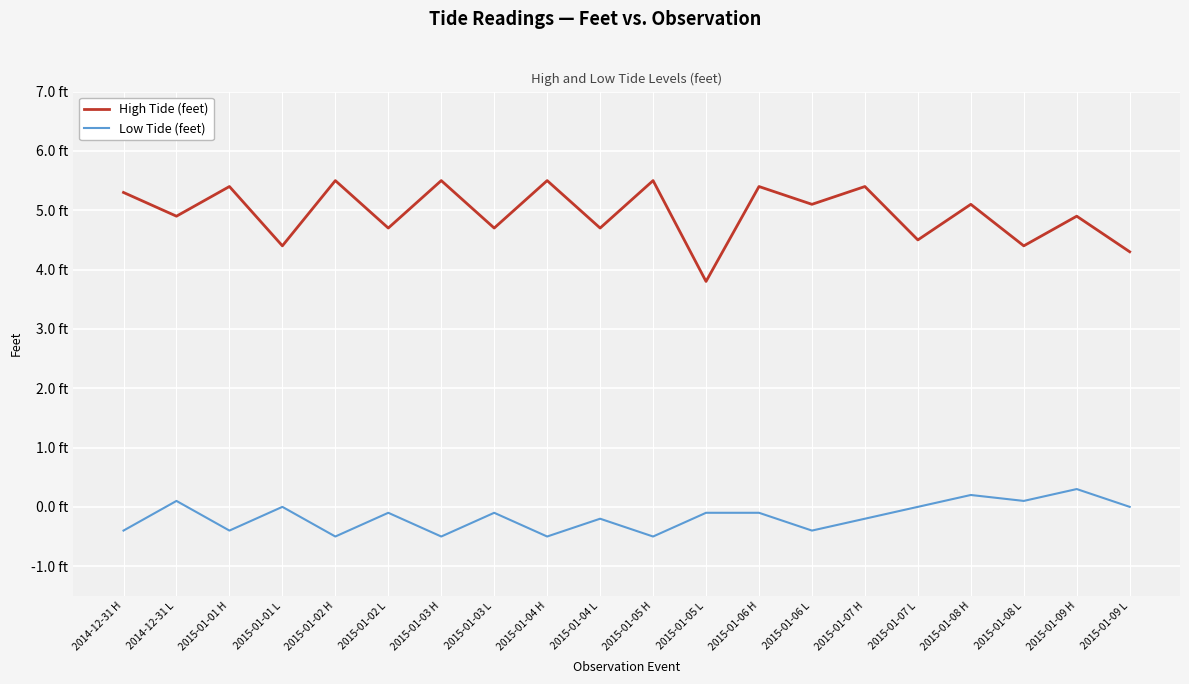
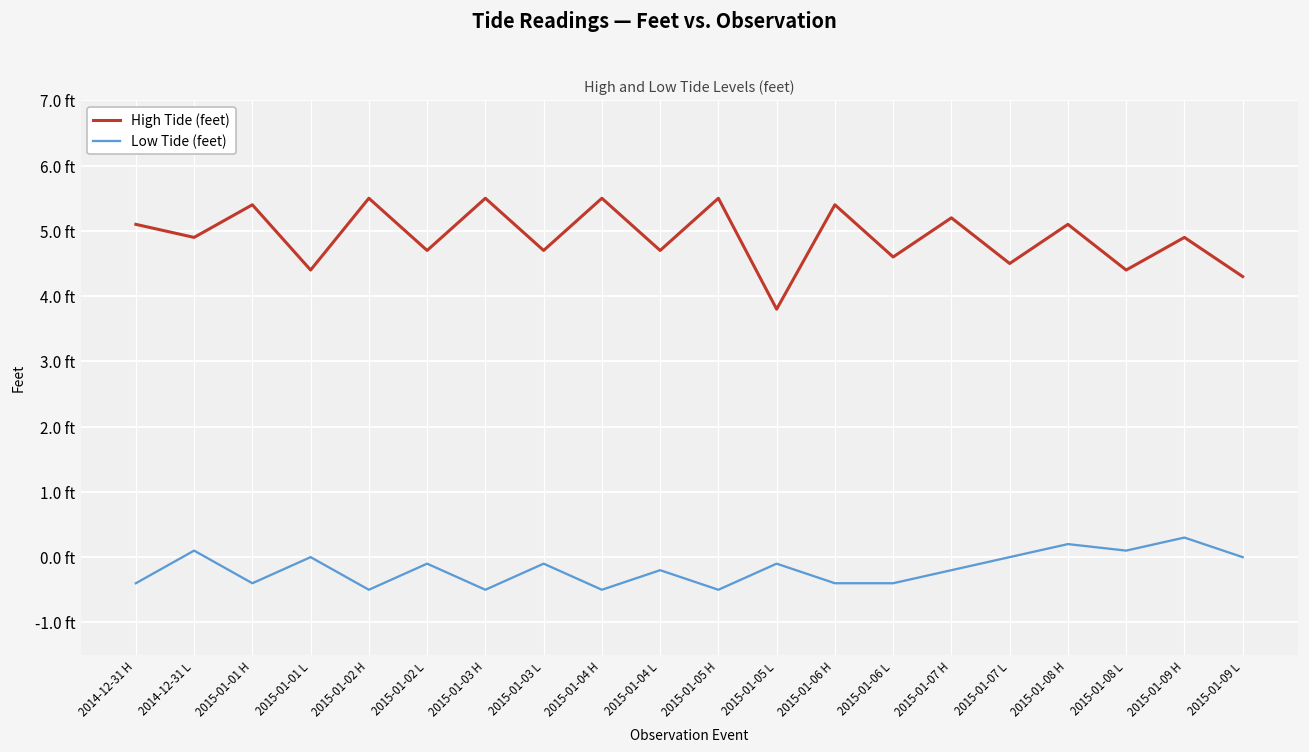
  {
    "High Tide (feet)": {
-     "2014-12-31 H": "5.3 ft",
+     "2014-12-31 H": "5.1 ft",
      "2014-12-31 L": "4.9 ft",
      "2015-01-01 H": "5.4 ft",
      "2015-01-01 L": "4.4 ft",
      "2015-01-02 H": "5.5 ft",
      "2015-01-02 L": "4.7 ft",
      "2015-01-03 H": "5.5 ft",
      "2015-01-03 L": "4.7 ft",
      "2015-01-04 H": "5.5 ft",
      "2015-01-04 L": "4.7 ft",
      "2015-01-05 H": "5.5 ft",
      "2015-01-05 L": "3.8 ft",
      "2015-01-06 H": "5.4 ft",
-     "2015-01-06 L": "5.1 ft",
-     "2015-01-07 H": "5.4 ft",
+     "2015-01-06 L": "4.6 ft",
+     "2015-01-07 H": "5.2 ft",
      "2015-01-07 L": "4.5 ft",
      "2015-01-08 H": "5.1 ft",
      "2015-01-08 L": "4.4 ft",
      "2015-01-09 H": "4.9 ft",
      "2015-01-09 L": "4.3 ft"
    },
    "Low Tide (feet)": {
      "2014-12-31 H": "-0.4 ft",
      "2014-12-31 L": "0.1 ft",
      "2015-01-01 H": "-0.4 ft",
      "2015-01-01 L": "0.0 ft",
      "2015-01-02 H": "-0.5 ft",
      "2015-01-02 L": "-0.1 ft",
      "2015-01-03 H": "-0.5 ft",
      "2015-01-03 L": "-0.1 ft",
      "2015-01-04 H": "-0.5 ft",
      "2015-01-04 L": "-0.2 ft",
      "2015-01-05 H": "-0.5 ft",
      "2015-01-05 L": "-0.1 ft",
-     "2015-01-06 H": "-0.1 ft",
+     "2015-01-06 H": "-0.4 ft",
      "2015-01-06 L": "-0.4 ft",
      "2015-01-07 H": "-0.2 ft",
      "2015-01-07 L": "0.0 ft",
      "2015-01-08 H": "0.2 ft",
      "2015-01-08 L": "0.1 ft",
      "2015-01-09 H": "0.3 ft",
      "2015-01-09 L": "0.0 ft"
    }
  }
